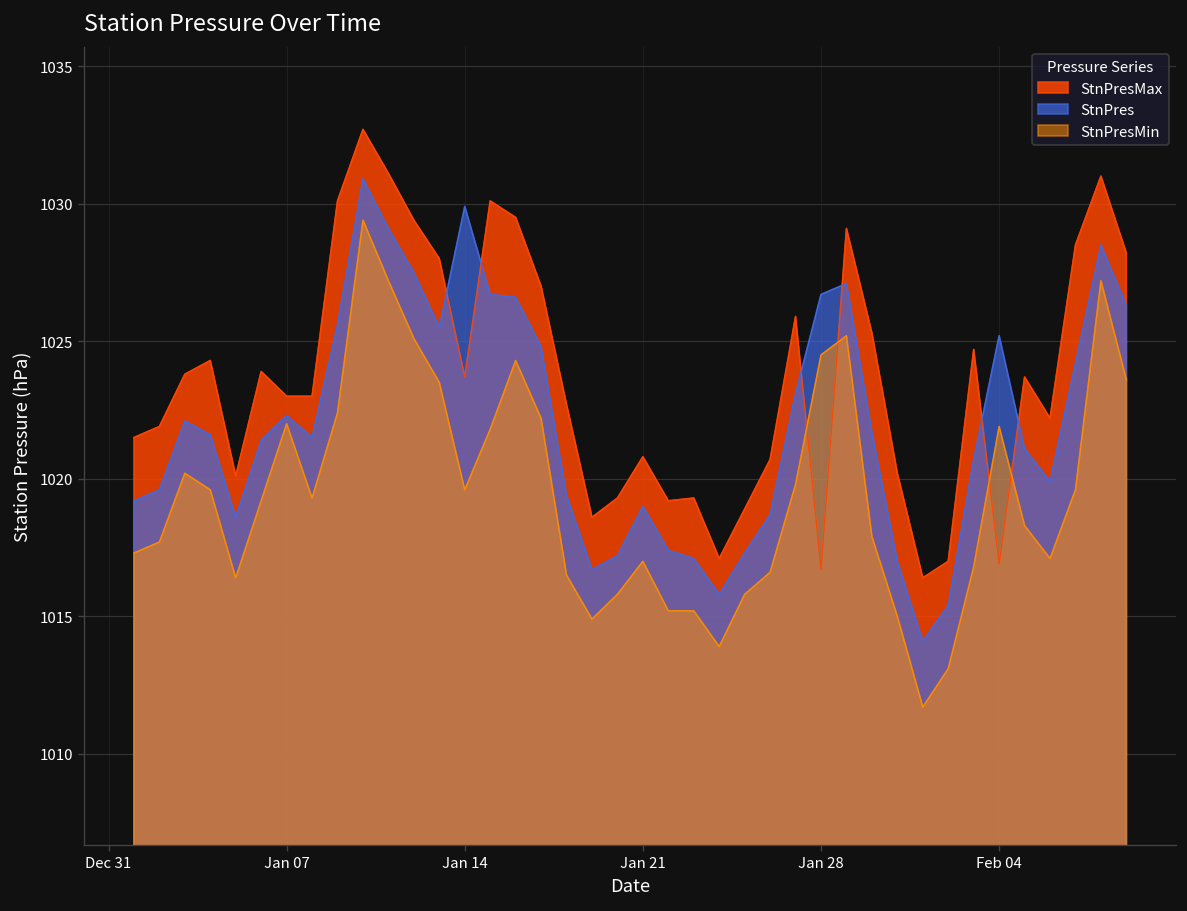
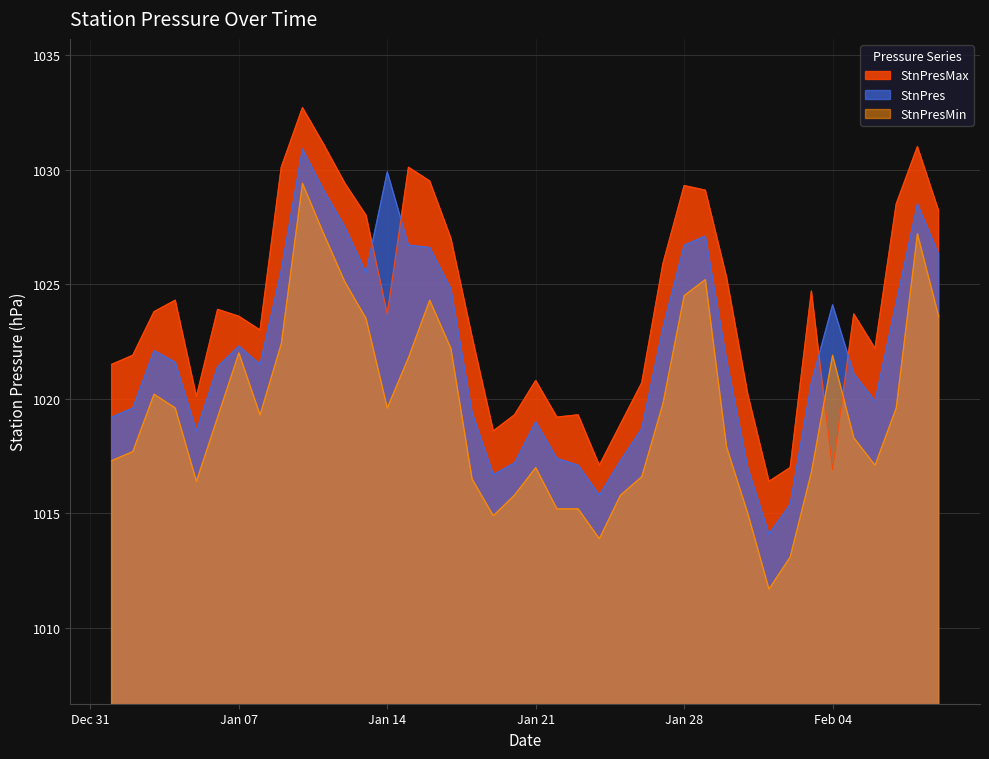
  {
    "StnPresMax": {
-     "Jan 07": 1023.0,
+     "Jan 07": 1023.6,
      "Jan 14": 1023.7,
      "Jan 21": 1020.8,
-     "Jan 28": 1016.7,
+     "Jan 28": 1029.3,
      "Feb 04": 1016.9
    },
    "StnPres": {
      "Jan 07": 1022.3,
      "Jan 14": 1029.9,
      "Jan 21": 1019.0,
      "Jan 28": 1026.7,
-     "Feb 04": 1025.2
+     "Feb 04": 1024.1
    },
    "StnPresMin": {
      "Jan 07": 1022.0,
      "Jan 14": 1019.6,
      "Jan 21": 1017.0,
      "Jan 28": 1024.5,
      "Feb 04": 1021.9
    }
  }
